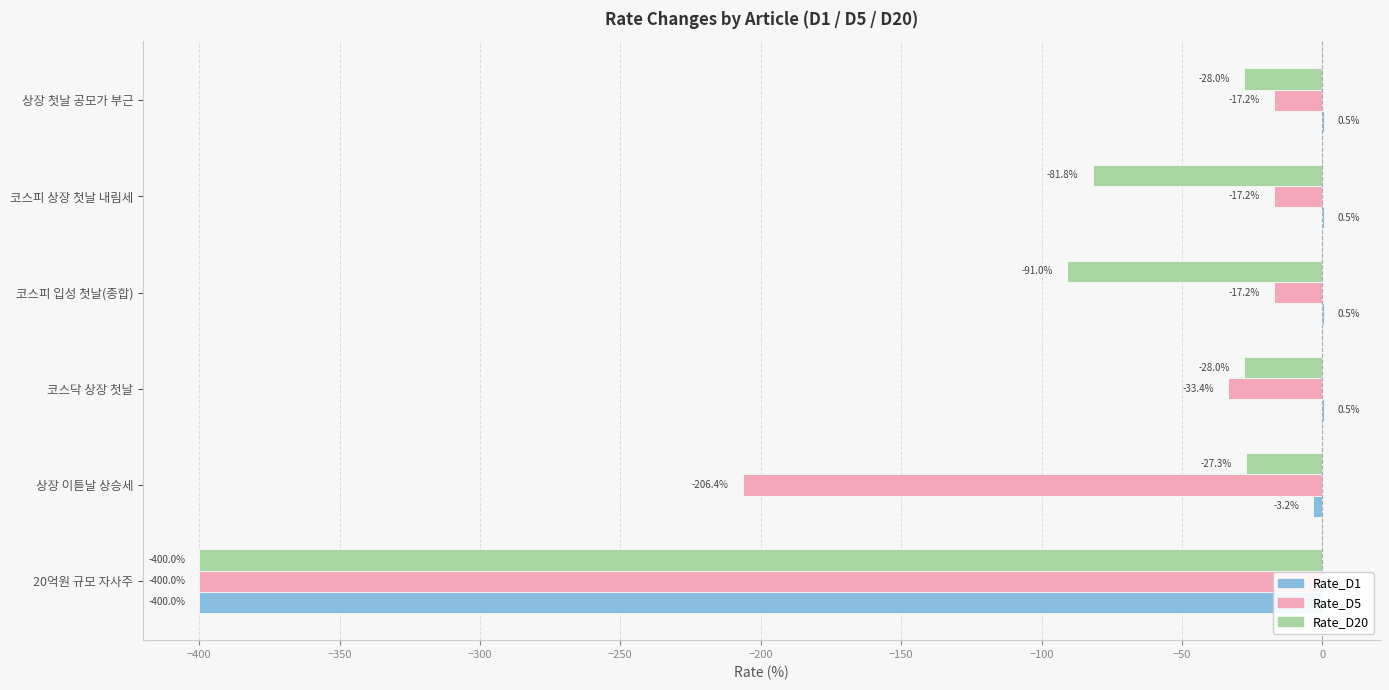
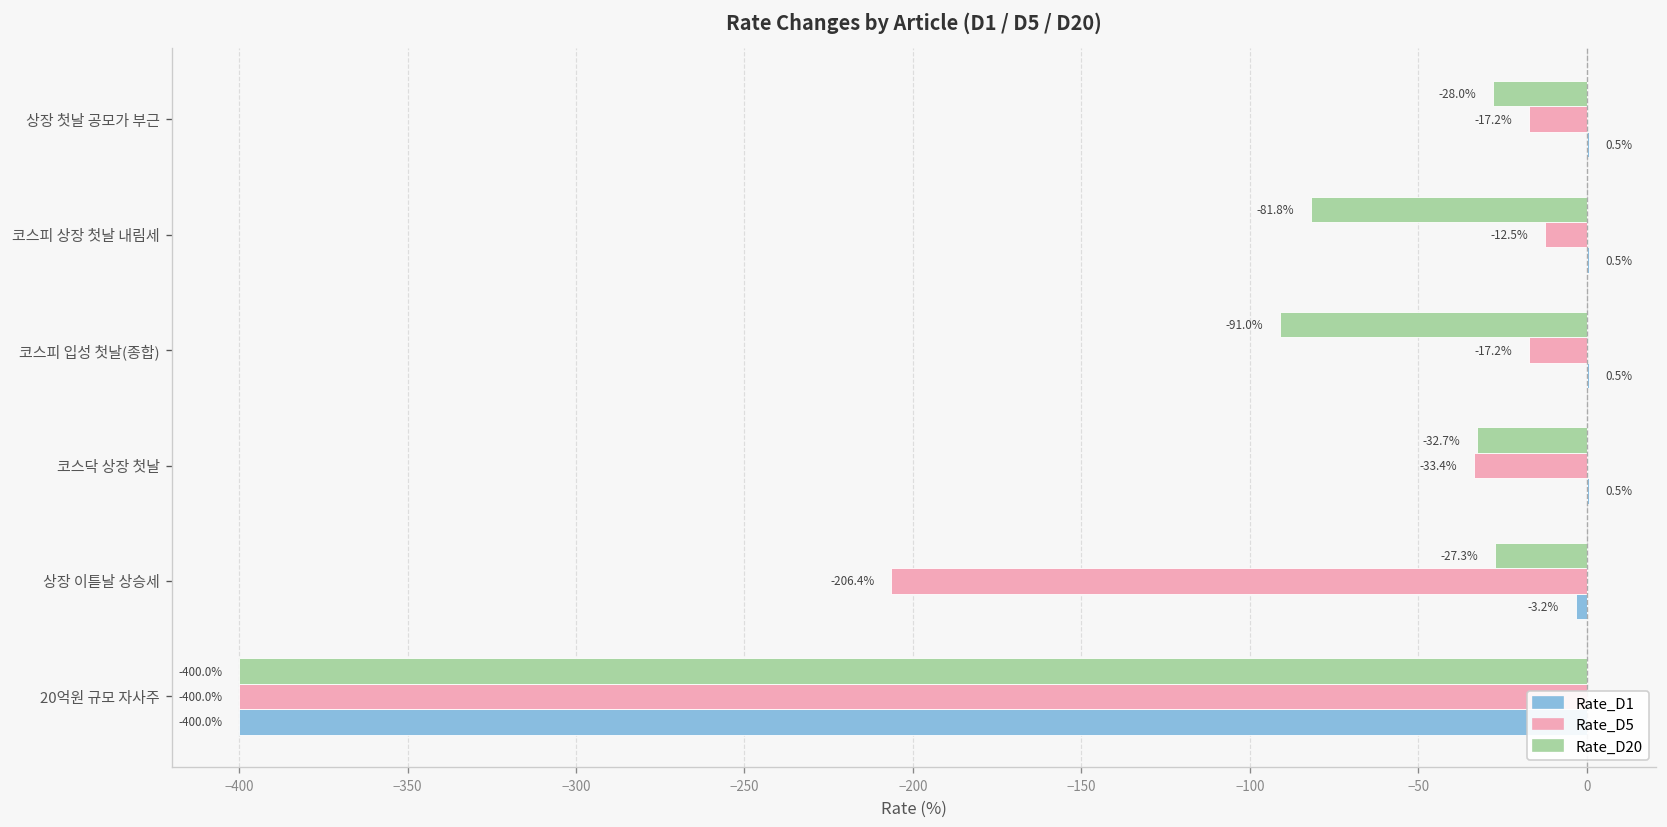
  {
    "Rate_D1": {
      "상장 첫날 공모가 부근": "0.5%",
      "코스피 상장 첫날 내림세": "0.5%",
      "코스피 입성 첫날(종합)": "0.5%",
      "코스닥 상장 첫날": "0.5%",
      "상장 이튿날 상승세": "-3.2%",
      "20억원 규모 자사주": "-400.0%"
    },
    "Rate_D5": {
      "상장 첫날 공모가 부근": "-17.2%",
-     "코스피 상장 첫날 내림세": "-17.2%",
+     "코스피 상장 첫날 내림세": "-12.5%",
      "코스피 입성 첫날(종합)": "-17.2%",
      "코스닥 상장 첫날": "-33.4%",
      "상장 이튿날 상승세": "-206.4%",
      "20억원 규모 자사주": "-400.0%"
    },
    "Rate_D20": {
      "상장 첫날 공모가 부근": "-28.0%",
      "코스피 상장 첫날 내림세": "-81.8%",
      "코스피 입성 첫날(종합)": "-91.0%",
-     "코스닥 상장 첫날": "-28.0%",
+     "코스닥 상장 첫날": "-32.7%",
      "상장 이튿날 상승세": "-27.3%",
      "20억원 규모 자사주": "-400.0%"
    }
  }
